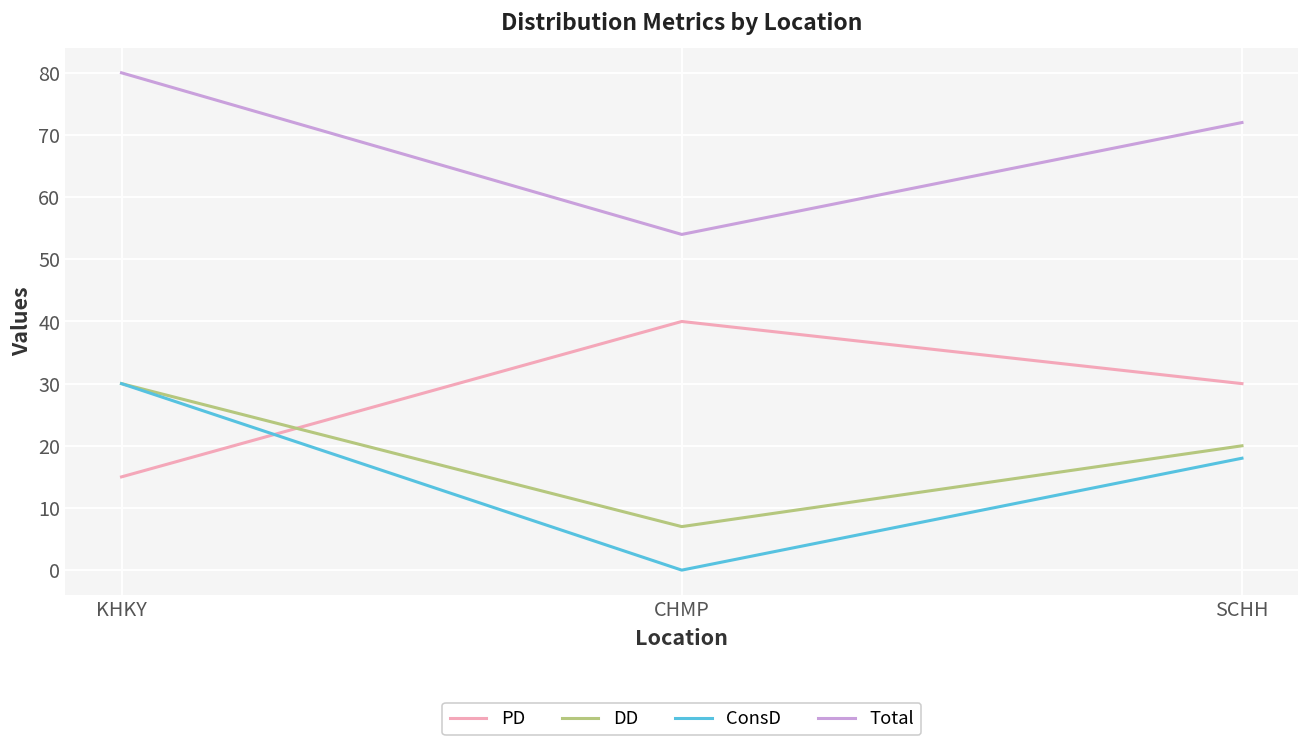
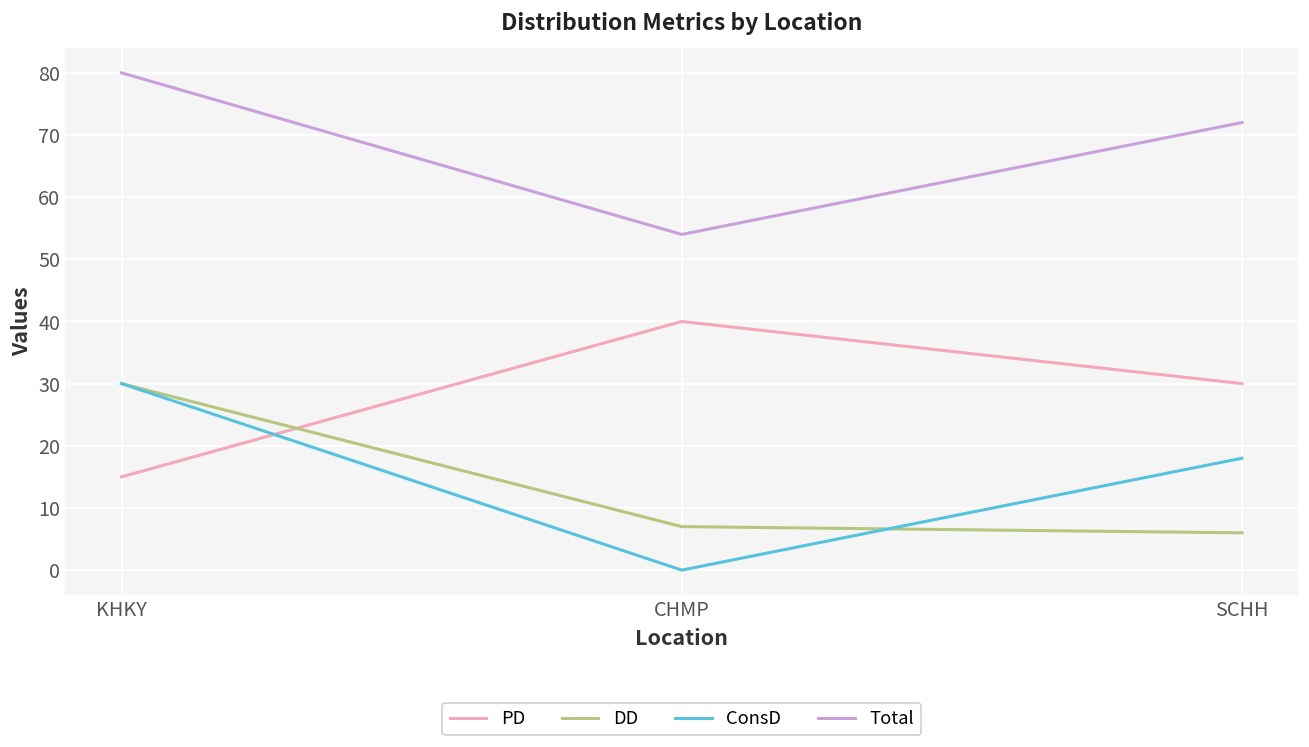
  {
    "DD": {
      "CHMP": 7,
-     "SCHH": 20
+     "SCHH": 6
    },
    "ConsD": {
      "CHMP": 0,
      "SCHH": 18
    }
  }
